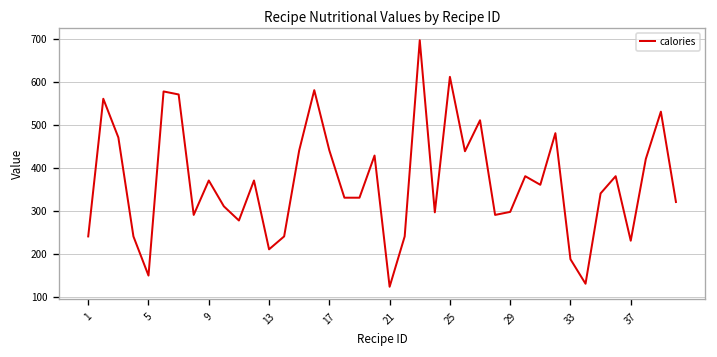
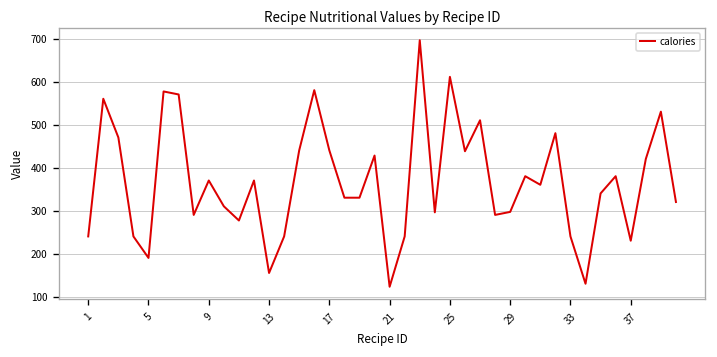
  {
    "1": 240,
-   "5": 150,
+   "5": 190,
    "9": 370,
-   "13": 210,
+   "13": 160,
    "17": 440,
    "21": 120,
    "25": 610,
    "29": 300,
-   "33": 190,
+   "33": 240,
    "37": 230
  }
